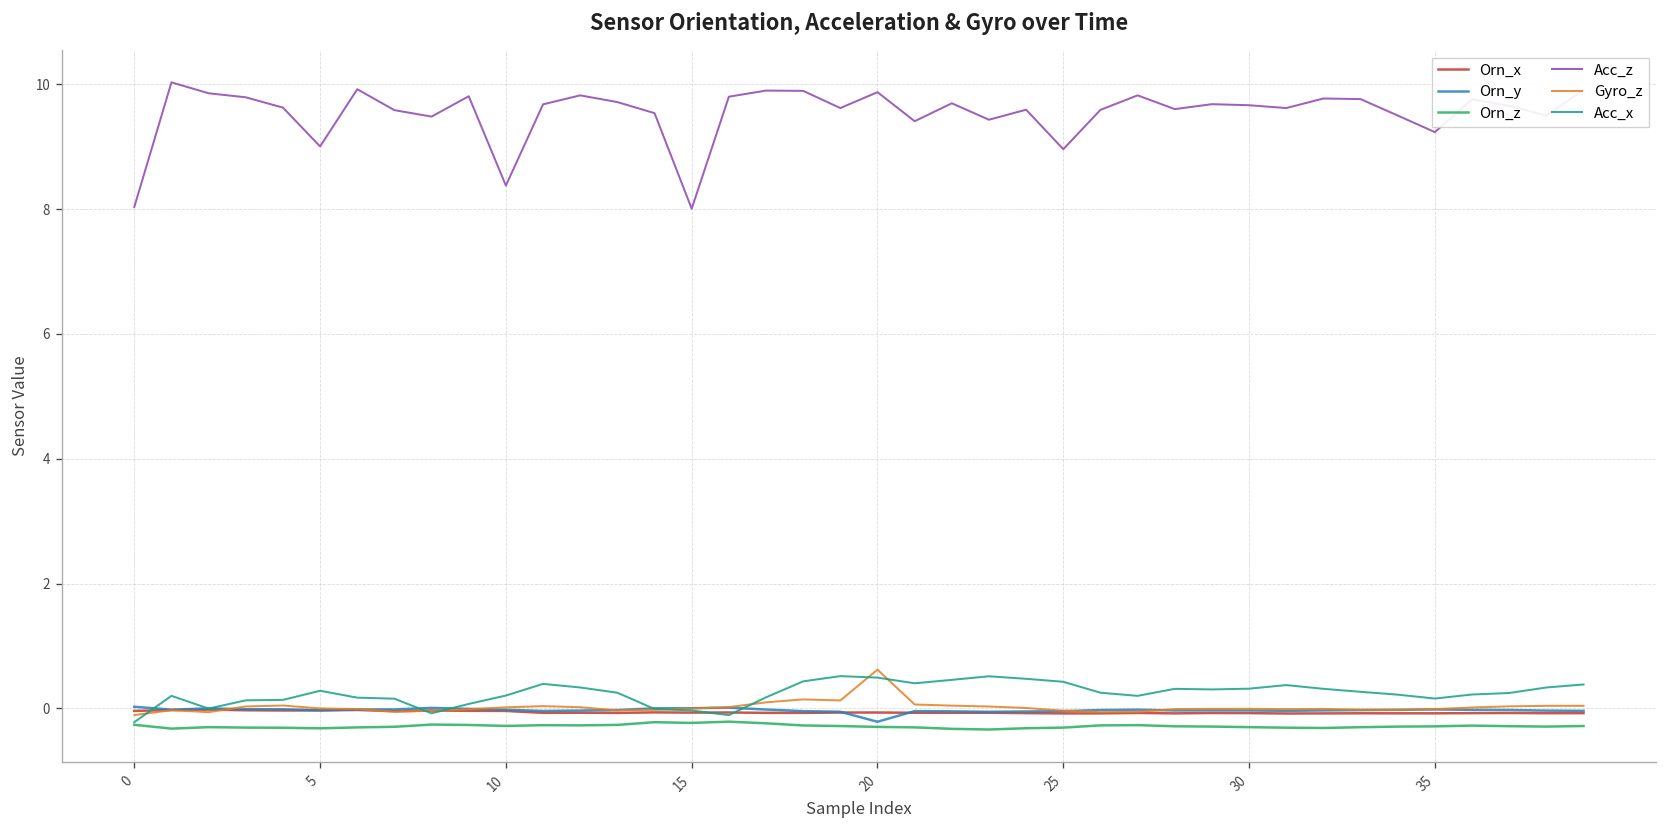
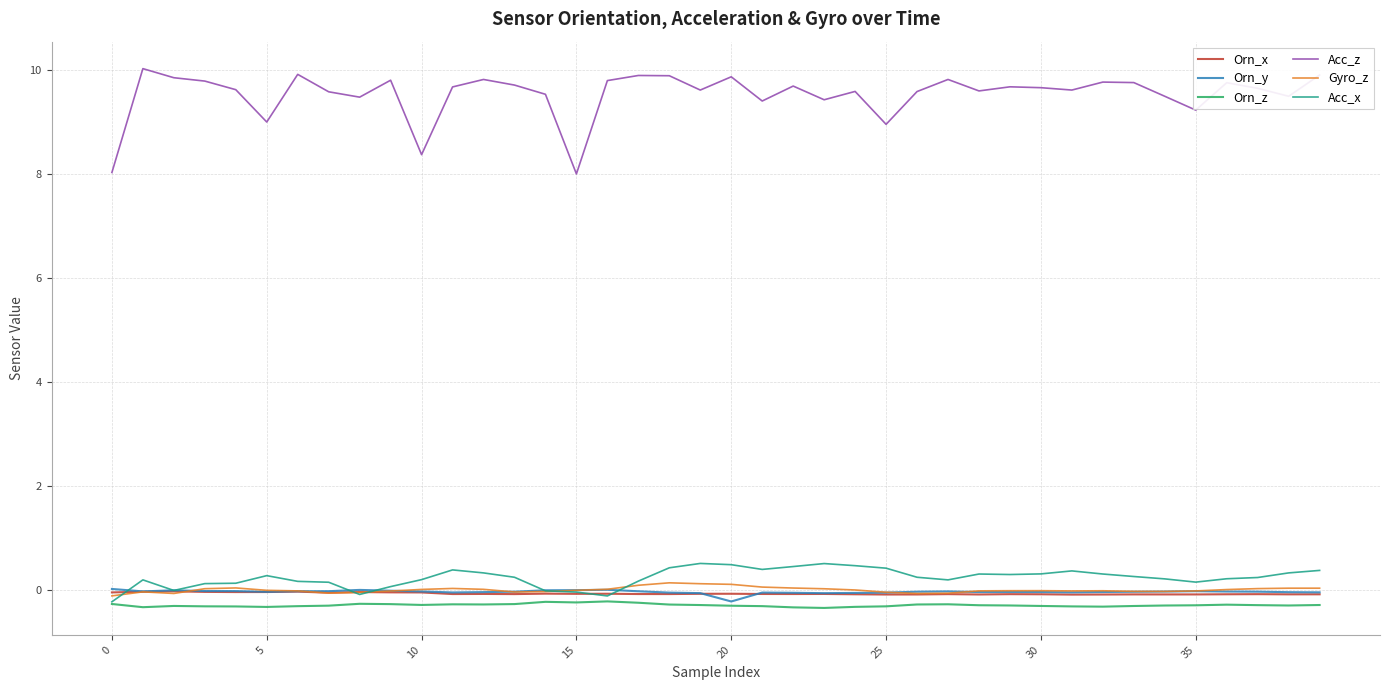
  {
    "Orn_x": {
      "0": 0.0,
      "20": -0.1,
      "35": -0.1
    },
    "Orn_y": {
      "0": 0.0,
      "20": -0.2
    },
    "Acc_z": {
      "0": 8.0,
      "5": 9.0,
      "10": 8.4,
      "15": 8.0,
      "20": 9.9,
      "25": 9.0,
      "30": 9.7,
      "35": 9.2
    },
    "Gyro_z": {
      "0": -0.1,
-     "20": 0.6
+     "20": 0.1
    }
  }
